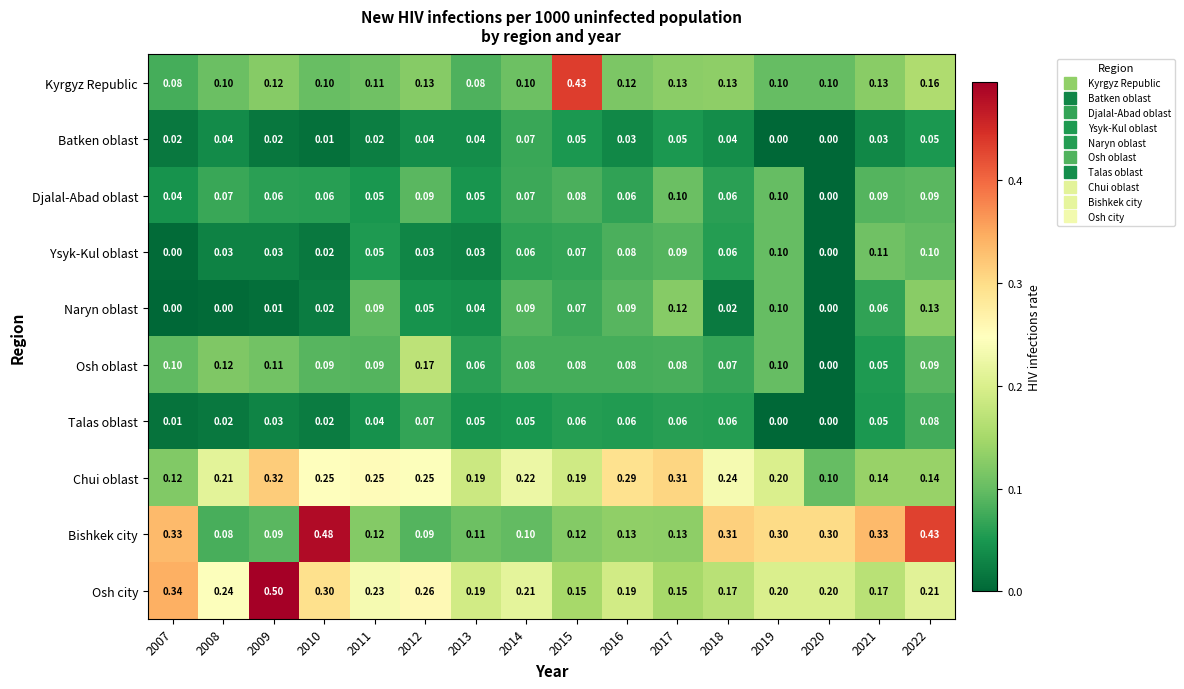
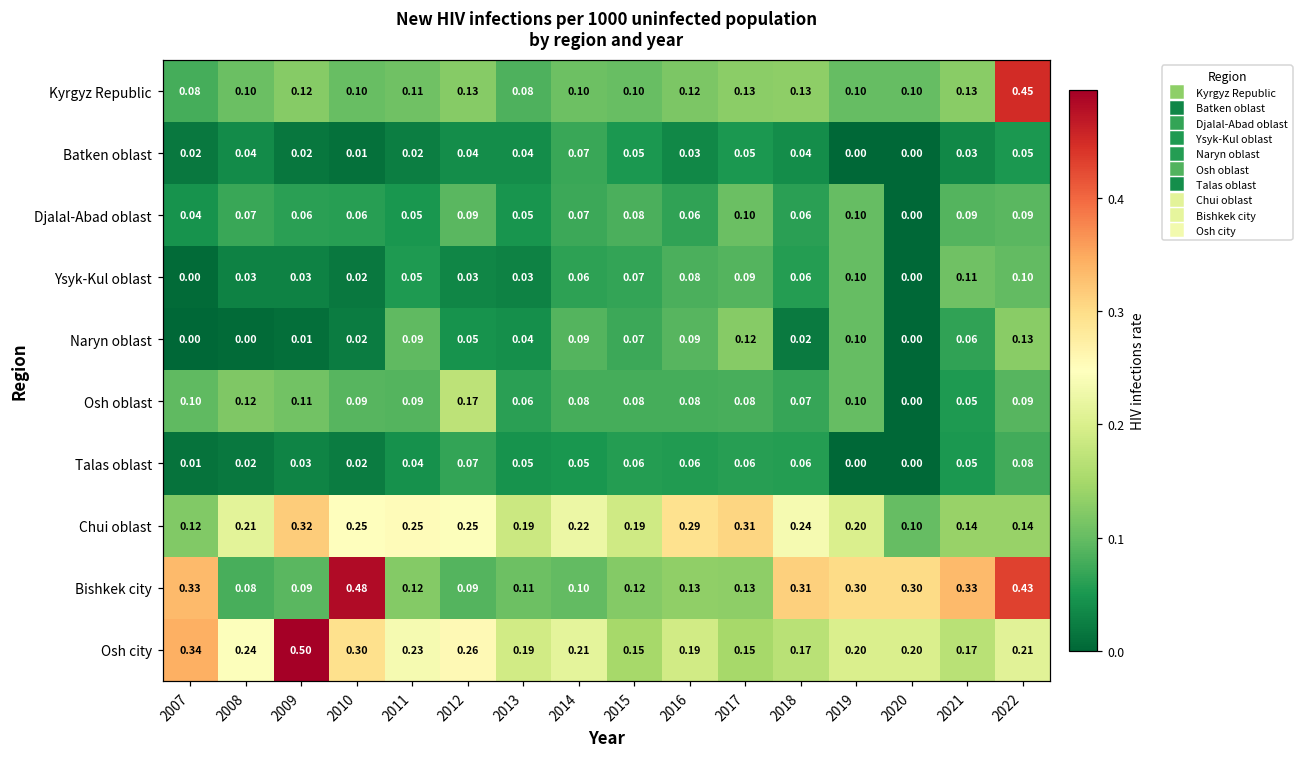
  {
    "Kyrgyz Republic": {
      "2007": 0.08,
      "2008": 0.10,
      "2009": 0.12,
      "2010": 0.10,
      "2011": 0.11,
      "2012": 0.13,
      "2013": 0.08,
      "2014": 0.10,
-     "2015": 0.43,
+     "2015": 0.10,
      "2016": 0.12,
      "2017": 0.13,
      "2018": 0.13,
      "2019": 0.10,
      "2020": 0.10,
      "2021": 0.13,
-     "2022": 0.16
+     "2022": 0.45
    },
    "Batken oblast": {
      "2007": 0.02,
      "2008": 0.04,
      "2009": 0.02,
      "2010": 0.01,
      "2011": 0.02,
      "2012": 0.04,
      "2013": 0.04,
      "2014": 0.07,
      "2015": 0.05,
      "2016": 0.03,
      "2017": 0.05,
      "2018": 0.04,
      "2019": 0.00,
      "2020": 0.00,
      "2021": 0.03,
      "2022": 0.05
    },
    "Djalal-Abad oblast": {
      "2007": 0.04,
      "2008": 0.07,
      "2009": 0.06,
      "2010": 0.06,
      "2011": 0.05,
      "2012": 0.09,
      "2013": 0.05,
      "2014": 0.07,
      "2015": 0.08,
      "2016": 0.06,
      "2017": 0.10,
      "2018": 0.06,
      "2019": 0.10,
      "2020": 0.00,
      "2021": 0.09,
      "2022": 0.09
    },
    "Ysyk-Kul oblast": {
      "2007": 0.00,
      "2008": 0.03,
      "2009": 0.03,
      "2010": 0.02,
      "2011": 0.05,
      "2012": 0.03,
      "2013": 0.03,
      "2014": 0.06,
      "2015": 0.07,
      "2016": 0.08,
      "2017": 0.09,
      "2018": 0.06,
      "2019": 0.10,
      "2020": 0.00,
      "2021": 0.11,
      "2022": 0.10
    },
    "Naryn oblast": {
      "2007": 0.00,
      "2008": 0.00,
      "2009": 0.01,
      "2010": 0.02,
      "2011": 0.09,
      "2012": 0.05,
      "2013": 0.04,
      "2014": 0.09,
      "2015": 0.07,
      "2016": 0.09,
      "2017": 0.12,
      "2018": 0.02,
      "2019": 0.10,
      "2020": 0.00,
      "2021": 0.06,
      "2022": 0.13
    },
    "Osh oblast": {
      "2007": 0.10,
      "2008": 0.12,
      "2009": 0.11,
      "2010": 0.09,
      "2011": 0.09,
      "2012": 0.17,
      "2013": 0.06,
      "2014": 0.08,
      "2015": 0.08,
      "2016": 0.08,
      "2017": 0.08,
      "2018": 0.07,
      "2019": 0.10,
      "2020": 0.00,
      "2021": 0.05,
      "2022": 0.09
    },
    "Talas oblast": {
      "2007": 0.01,
      "2008": 0.02,
      "2009": 0.03,
      "2010": 0.02,
      "2011": 0.04,
      "2012": 0.07,
      "2013": 0.05,
      "2014": 0.05,
      "2015": 0.06,
      "2016": 0.06,
      "2017": 0.06,
      "2018": 0.06,
      "2019": 0.00,
      "2020": 0.00,
      "2021": 0.05,
      "2022": 0.08
    },
    "Chui oblast": {
      "2007": 0.12,
      "2008": 0.21,
      "2009": 0.32,
      "2010": 0.25,
      "2011": 0.25,
      "2012": 0.25,
      "2013": 0.19,
      "2014": 0.22,
      "2015": 0.19,
      "2016": 0.29,
      "2017": 0.31,
      "2018": 0.24,
      "2019": 0.20,
      "2020": 0.10,
      "2021": 0.14,
      "2022": 0.14
    },
    "Bishkek city": {
      "2007": 0.33,
      "2008": 0.08,
      "2009": 0.09,
      "2010": 0.48,
      "2011": 0.12,
      "2012": 0.09,
      "2013": 0.11,
      "2014": 0.10,
      "2015": 0.12,
      "2016": 0.13,
      "2017": 0.13,
      "2018": 0.31,
      "2019": 0.30,
      "2020": 0.30,
      "2021": 0.33,
      "2022": 0.43
    },
    "Osh city": {
      "2007": 0.34,
      "2008": 0.24,
      "2009": 0.50,
      "2010": 0.30,
      "2011": 0.23,
      "2012": 0.26,
      "2013": 0.19,
      "2014": 0.21,
      "2015": 0.15,
      "2016": 0.19,
      "2017": 0.15,
      "2018": 0.17,
      "2019": 0.20,
      "2020": 0.20,
      "2021": 0.17,
      "2022": 0.21
    }
  }
